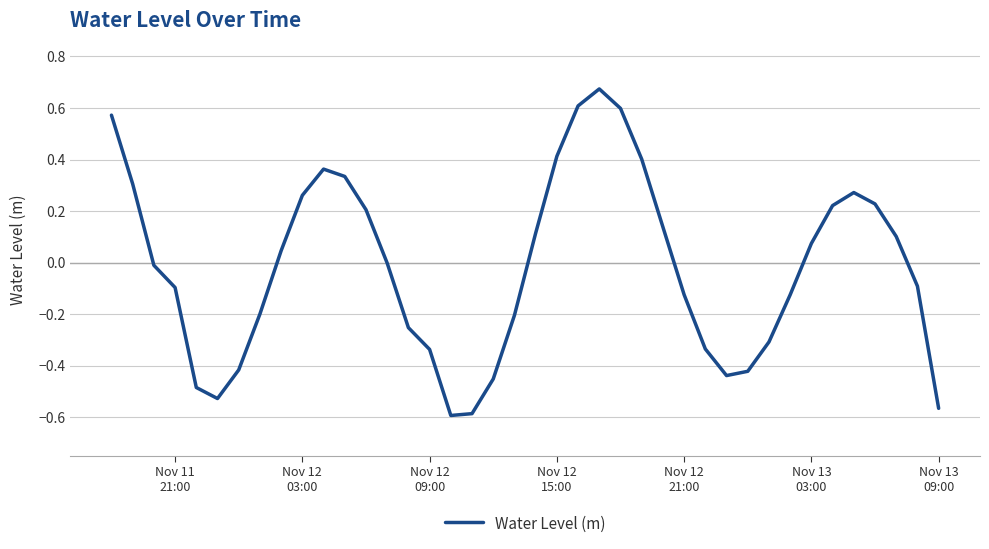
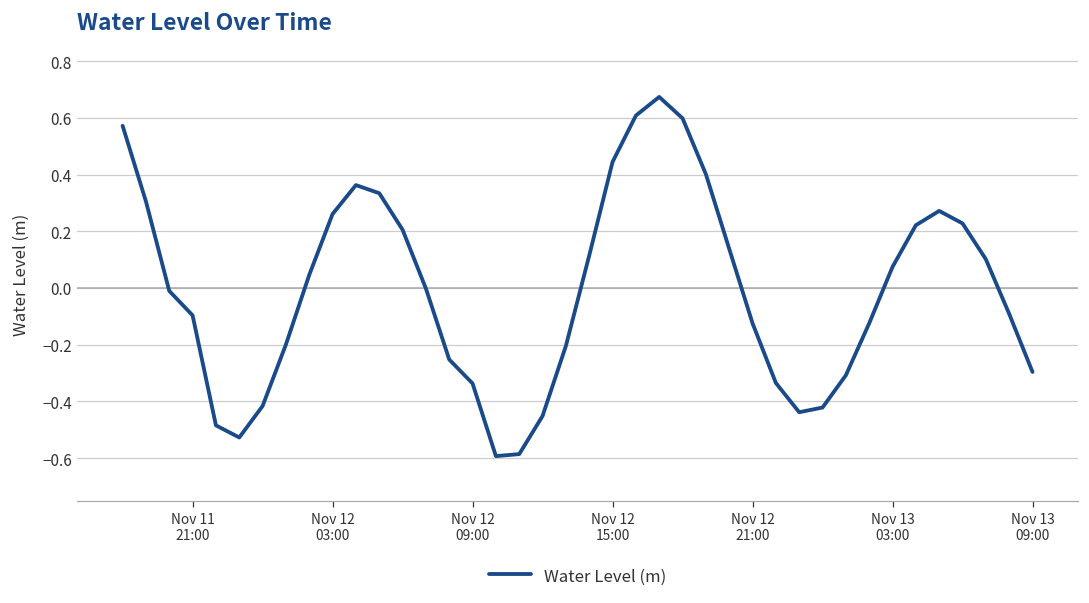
  {
    "Nov 11 21:00": -0.10,
    "Nov 12 03:00": 0.26,
    "Nov 12 09:00": -0.34,
-   "Nov 12 15:00": 0.41,
+   "Nov 12 15:00": 0.44,
    "Nov 12 21:00": -0.12,
    "Nov 13 03:00": 0.07,
-   "Nov 13 09:00": -0.57
+   "Nov 13 09:00": -0.30
  }
